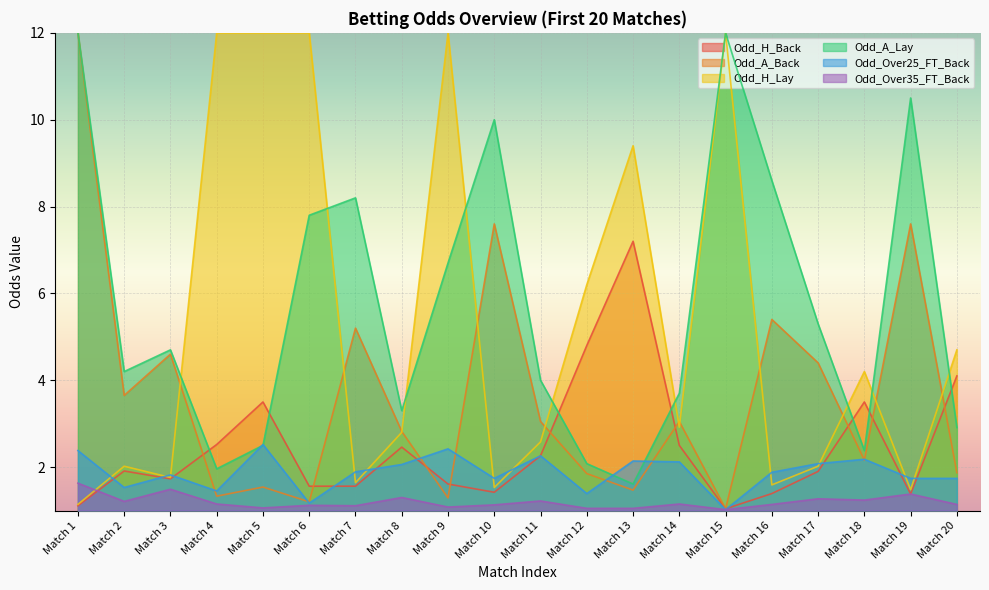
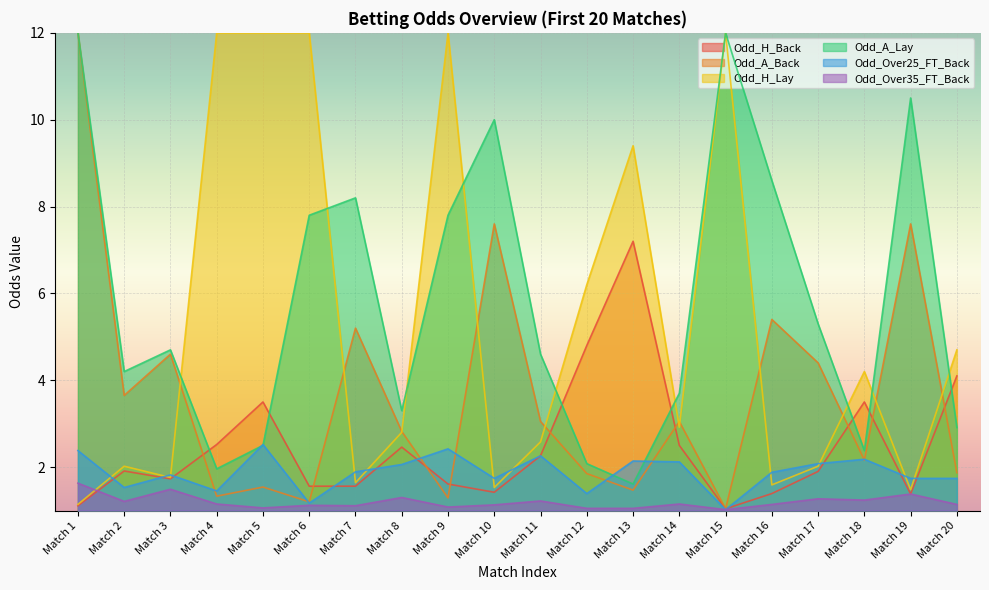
  {
    "Odd_H_Lay": {
      "Match 2": 2.0,
      "Match 4": 12.0,
      "Match 5": 12.0,
      "Match 6": 12.0,
      "Match 7": 1.6,
      "Match 9": 12.0,
      "Match 10": 1.5,
      "Match 11": 2.6,
      "Match 12": 6.2,
      "Match 13": 9.4,
      "Match 14": 2.9,
      "Match 16": 1.6,
      "Match 17": 2.0,
      "Match 18": 4.2,
      "Match 19": 1.5,
      "Match 20": 4.7
    },
    "Odd_A_Lay": {
      "Match 2": 4.2,
      "Match 3": 4.7,
      "Match 4": 2.0,
      "Match 6": 7.8,
      "Match 7": 8.2,
      "Match 8": 3.3,
-     "Match 9": 6.7,
+     "Match 9": 7.8,
      "Match 10": 10.0,
-     "Match 11": 4.0,
+     "Match 11": 4.6,
      "Match 12": 2.1,
      "Match 13": 1.6,
      "Match 14": 3.7,
      "Match 16": 8.6,
      "Match 17": 5.3,
      "Match 18": 2.4,
      "Match 19": 10.5,
      "Match 20": 2.9
    },
    "Odd_Over25_FT_Back": {
      "Match 1": 2.4,
      "Match 2": 1.5,
      "Match 3": 1.8,
      "Match 4": 1.5,
      "Match 7": 1.9,
      "Match 8": 2.1,
      "Match 9": 2.4,
      "Match 10": 1.7,
      "Match 12": 1.4,
      "Match 13": 2.1,
      "Match 14": 2.1,
      "Match 16": 1.9,
      "Match 17": 2.1,
      "Match 19": 1.7,
      "Match 20": 1.7
    },
    "Odd_Over35_FT_Back": {
      "Match 1": 1.6,
      "Match 2": 1.2,
      "Match 3": 1.5,
      "Match 4": 1.2,
      "Match 5": 1.1,
      "Match 7": 1.1,
      "Match 8": 1.3,
      "Match 9": 1.1,
      "Match 10": 1.1,
      "Match 11": 1.2,
      "Match 12": 1.1,
      "Match 13": 1.1,
      "Match 14": 1.2,
      "Match 16": 1.1,
      "Match 17": 1.3,
      "Match 18": 1.2,
      "Match 20": 1.1
    }
  }
